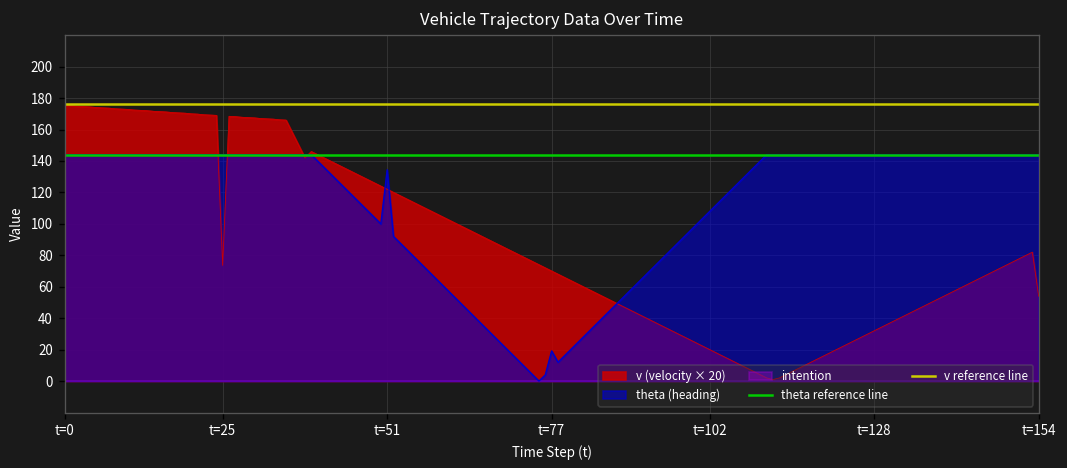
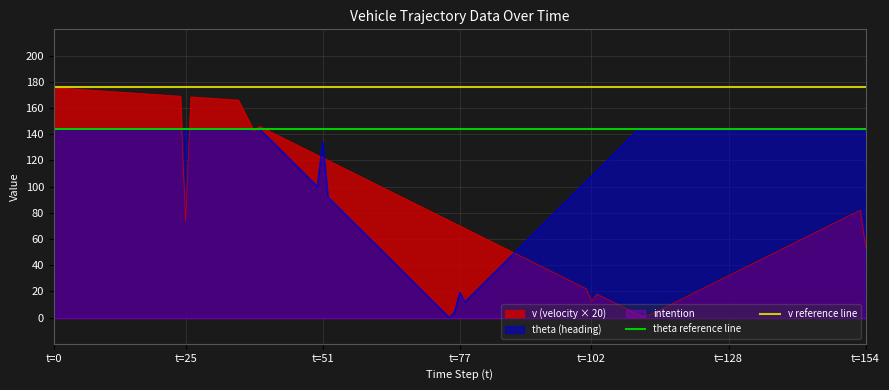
  {
    "v (velocity × 20)": {
      "t=0": 175,
      "t=25": 74,
      "t=51": 122,
      "t=77": 70,
-     "t=102": 20,
+     "t=102": 12,
      "t=128": 32,
      "t=154": 54
    },
    "theta (heading)": {
      "t=0": 144,
      "t=25": 144,
      "t=51": 134,
      "t=77": 19,
      "t=102": 108,
      "t=128": 144,
      "t=154": 144
    },
    "intention": {
      "t=0": 0,
      "t=25": 0,
      "t=51": 0,
      "t=77": 0,
      "t=154": 0
    }
  }
